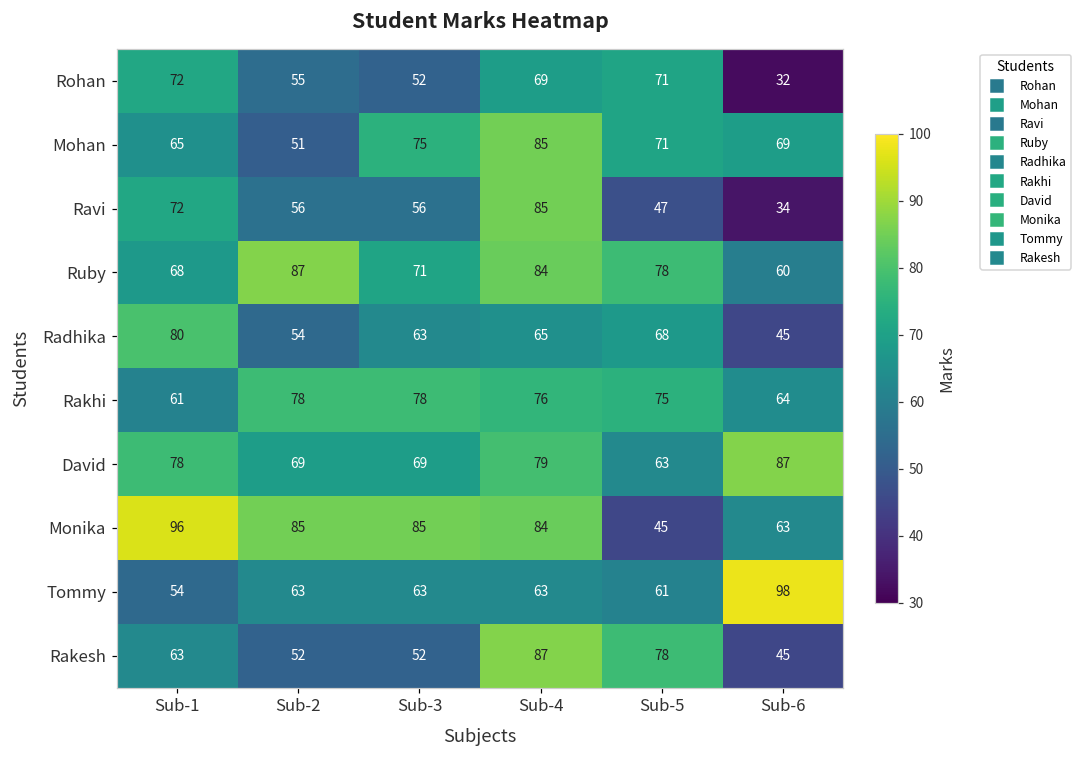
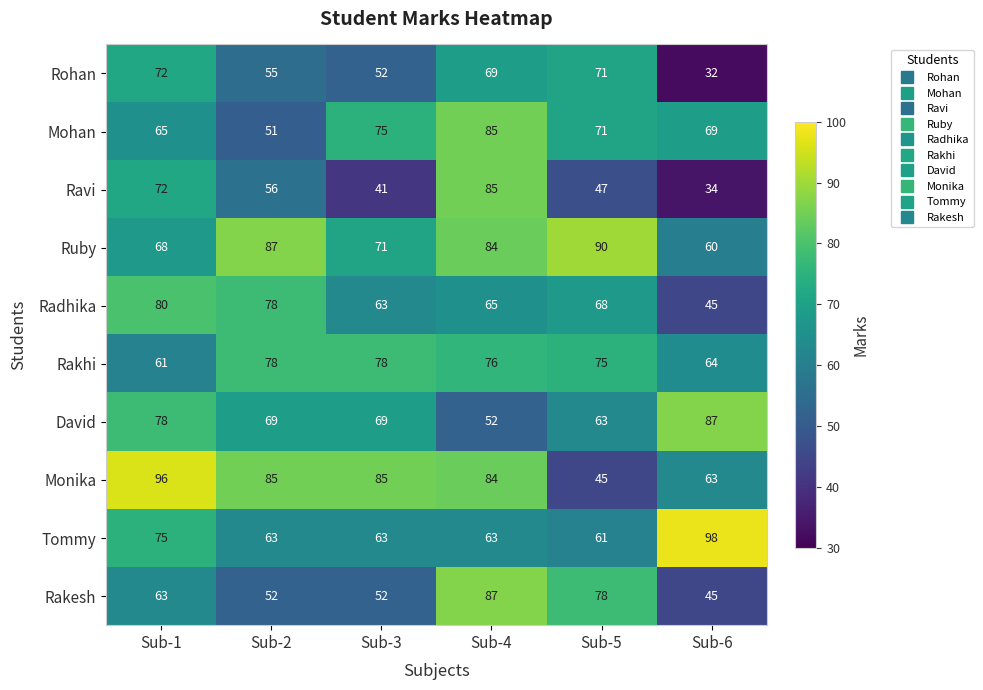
  {
    "Rohan": {
      "Sub-1": 72,
      "Sub-2": 55,
      "Sub-3": 52,
      "Sub-4": 69,
      "Sub-5": 71,
      "Sub-6": 32
    },
    "Mohan": {
      "Sub-1": 65,
      "Sub-2": 51,
      "Sub-3": 75,
      "Sub-4": 85,
      "Sub-5": 71,
      "Sub-6": 69
    },
    "Ravi": {
      "Sub-1": 72,
      "Sub-2": 56,
-     "Sub-3": 56,
+     "Sub-3": 41,
      "Sub-4": 85,
      "Sub-5": 47,
      "Sub-6": 34
    },
    "Ruby": {
      "Sub-1": 68,
      "Sub-2": 87,
      "Sub-3": 71,
      "Sub-4": 84,
-     "Sub-5": 78,
+     "Sub-5": 90,
      "Sub-6": 60
    },
    "Radhika": {
      "Sub-1": 80,
-     "Sub-2": 54,
+     "Sub-2": 78,
      "Sub-3": 63,
      "Sub-4": 65,
      "Sub-5": 68,
      "Sub-6": 45
    },
    "Rakhi": {
      "Sub-1": 61,
      "Sub-2": 78,
      "Sub-3": 78,
      "Sub-4": 76,
      "Sub-5": 75,
      "Sub-6": 64
    },
    "David": {
      "Sub-1": 78,
      "Sub-2": 69,
      "Sub-3": 69,
-     "Sub-4": 79,
+     "Sub-4": 52,
      "Sub-5": 63,
      "Sub-6": 87
    },
    "Monika": {
      "Sub-1": 96,
      "Sub-2": 85,
      "Sub-3": 85,
      "Sub-4": 84,
      "Sub-5": 45,
      "Sub-6": 63
    },
    "Tommy": {
-     "Sub-1": 54,
+     "Sub-1": 75,
      "Sub-2": 63,
      "Sub-3": 63,
      "Sub-4": 63,
      "Sub-5": 61,
      "Sub-6": 98
    },
    "Rakesh": {
      "Sub-1": 63,
      "Sub-2": 52,
      "Sub-3": 52,
      "Sub-4": 87,
      "Sub-5": 78,
      "Sub-6": 45
    }
  }
